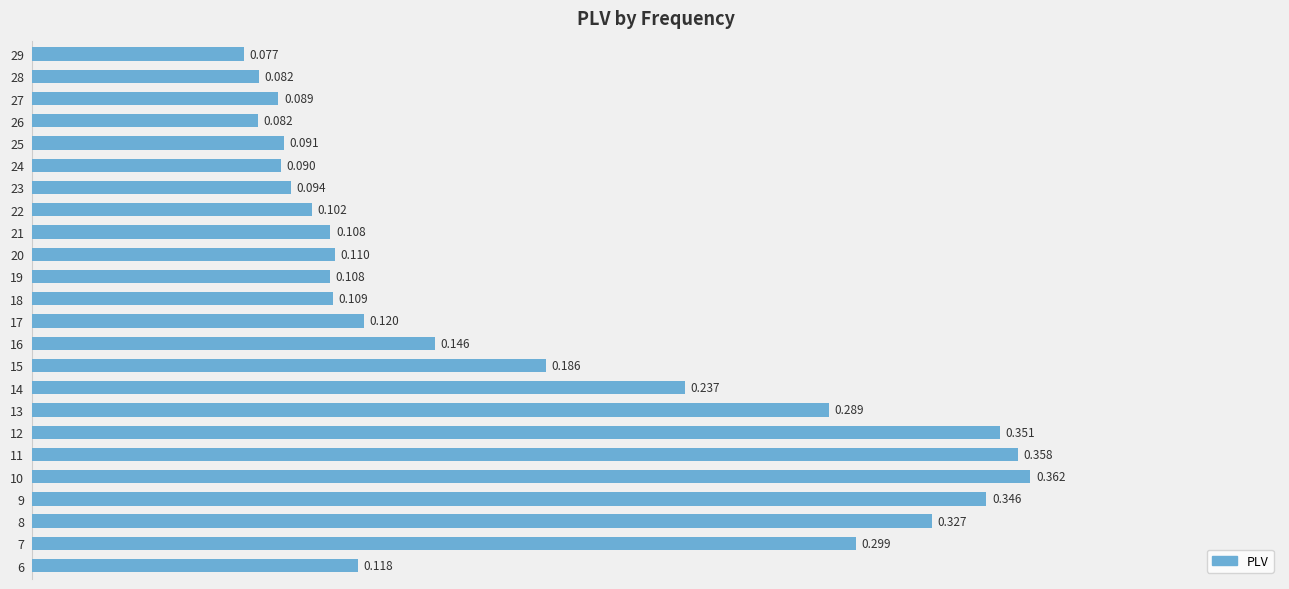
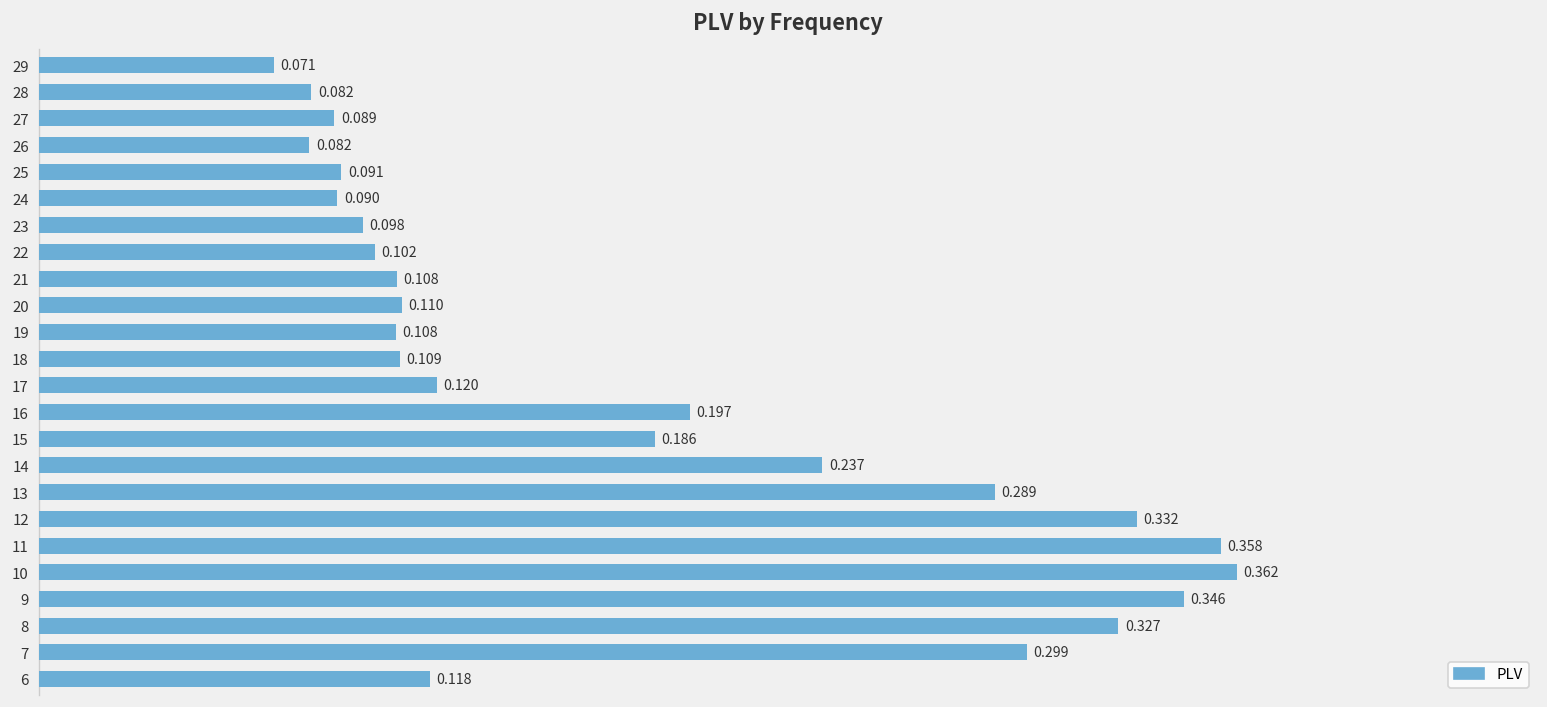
  {
-   "29": 0.077,
+   "29": 0.071,
    "28": 0.082,
    "27": 0.089,
    "26": 0.082,
    "25": 0.091,
    "24": 0.090,
-   "23": 0.094,
+   "23": 0.098,
    "22": 0.102,
    "21": 0.108,
    "20": 0.110,
    "19": 0.108,
    "18": 0.109,
    "17": 0.120,
-   "16": 0.146,
+   "16": 0.197,
    "15": 0.186,
    "14": 0.237,
    "13": 0.289,
-   "12": 0.351,
+   "12": 0.332,
    "11": 0.358,
    "10": 0.362,
    "9": 0.346,
    "8": 0.327,
    "7": 0.299,
    "6": 0.118
  }
